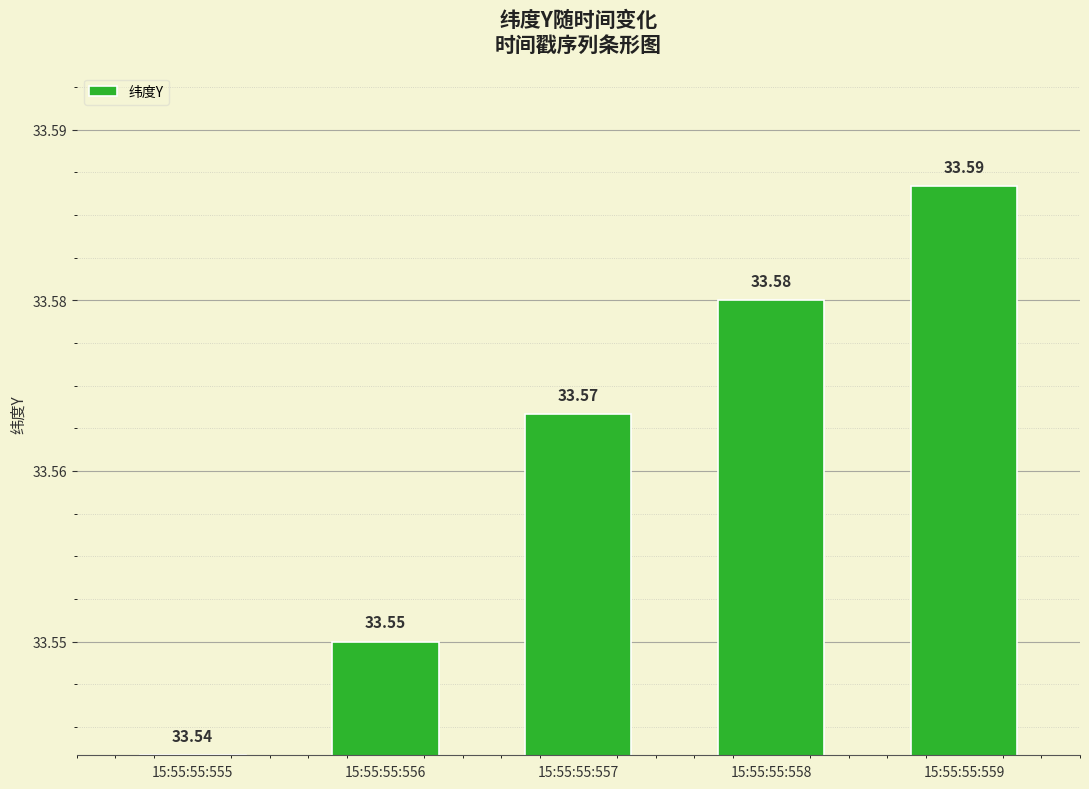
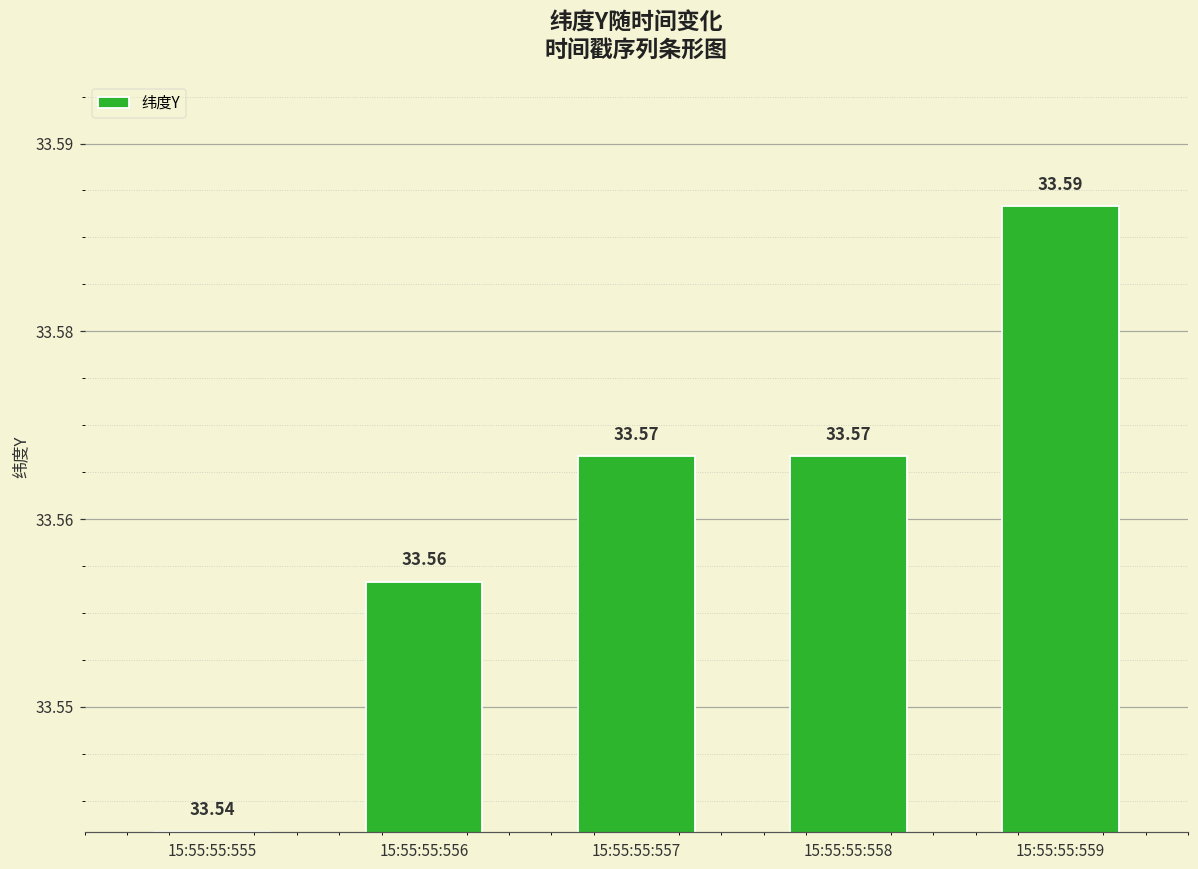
  {
    "15:55:55:555": 33.54,
-   "15:55:55:556": 33.55,
+   "15:55:55:556": 33.56,
    "15:55:55:557": 33.57,
-   "15:55:55:558": 33.58,
+   "15:55:55:558": 33.57,
    "15:55:55:559": 33.59
  }
